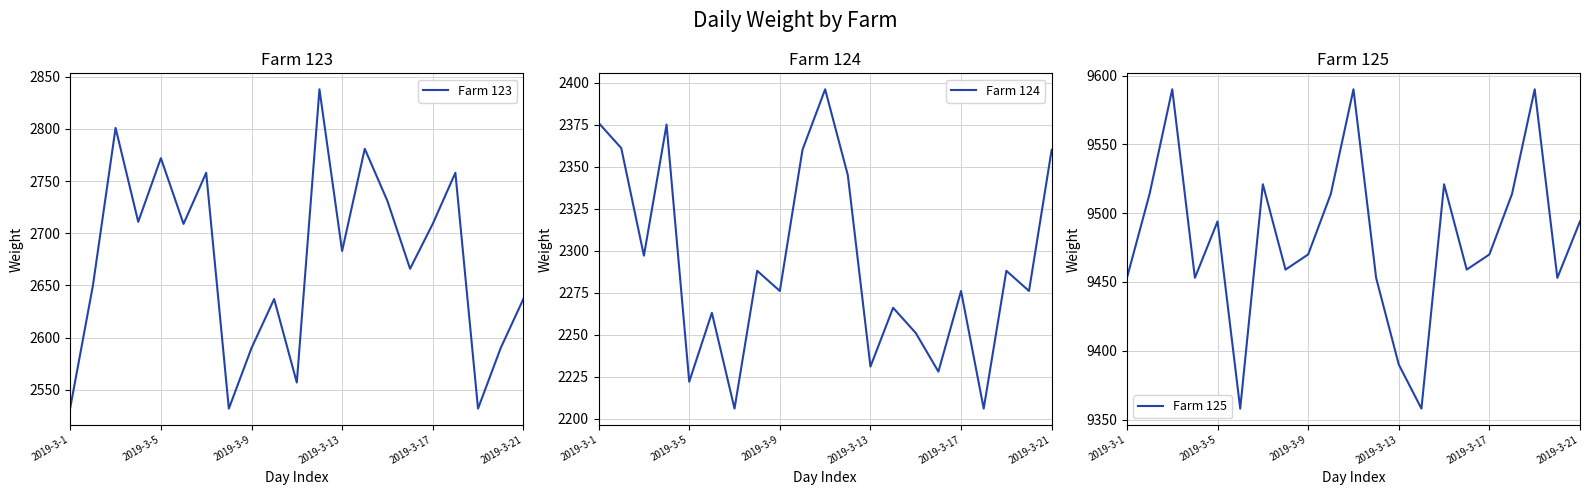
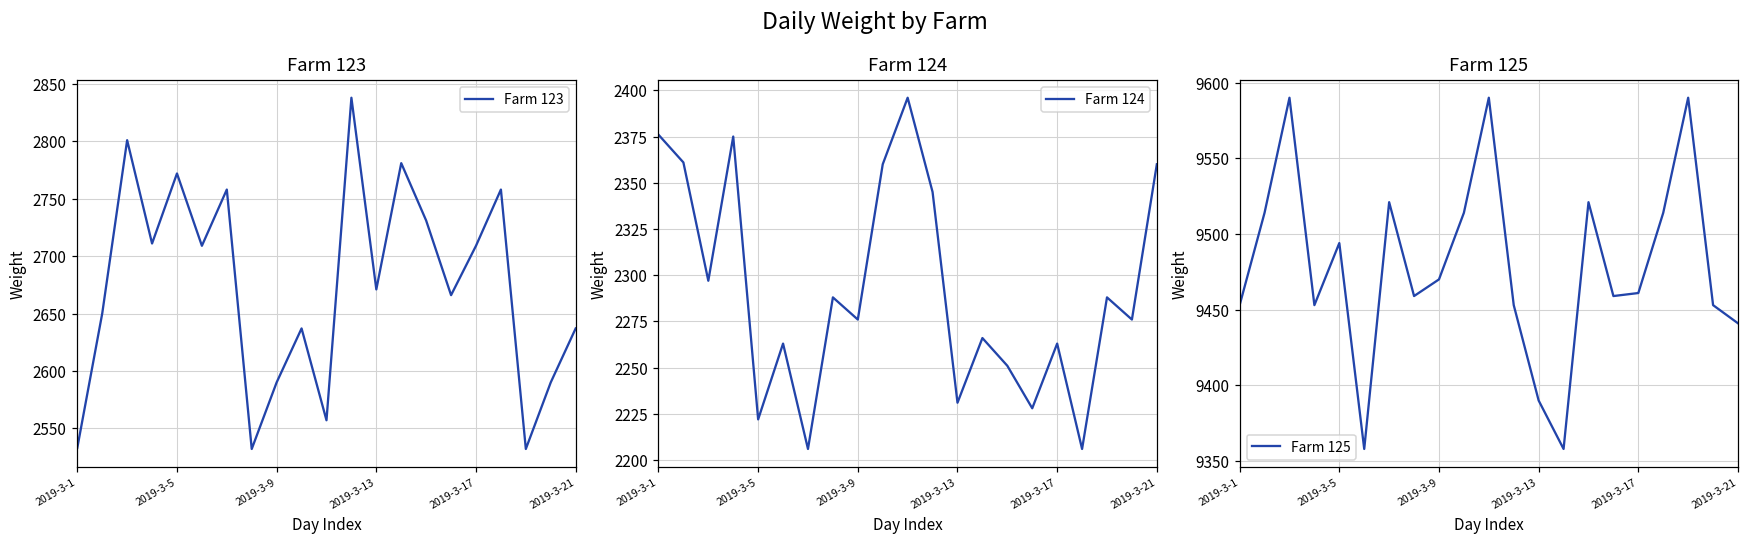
  {
    "Farm 123": {
      "2019-3-1": 2533,
      "2019-3-5": 2772,
      "2019-3-9": 2590,
-     "2019-3-13": 2683,
+     "2019-3-13": 2671,
      "2019-3-17": 2709,
      "2019-3-21": 2637
    },
    "Farm 124": {
      "2019-3-1": 2376,
      "2019-3-5": 2222,
      "2019-3-9": 2276,
      "2019-3-13": 2231,
-     "2019-3-17": 2276,
+     "2019-3-17": 2263,
      "2019-3-21": 2360
    },
    "Farm 125": {
      "2019-3-1": 9453,
      "2019-3-5": 9494,
      "2019-3-9": 9470,
      "2019-3-13": 9390,
-     "2019-3-17": 9470,
-     "2019-3-21": 9494
+     "2019-3-17": 9461,
+     "2019-3-21": 9441
    }
  }
